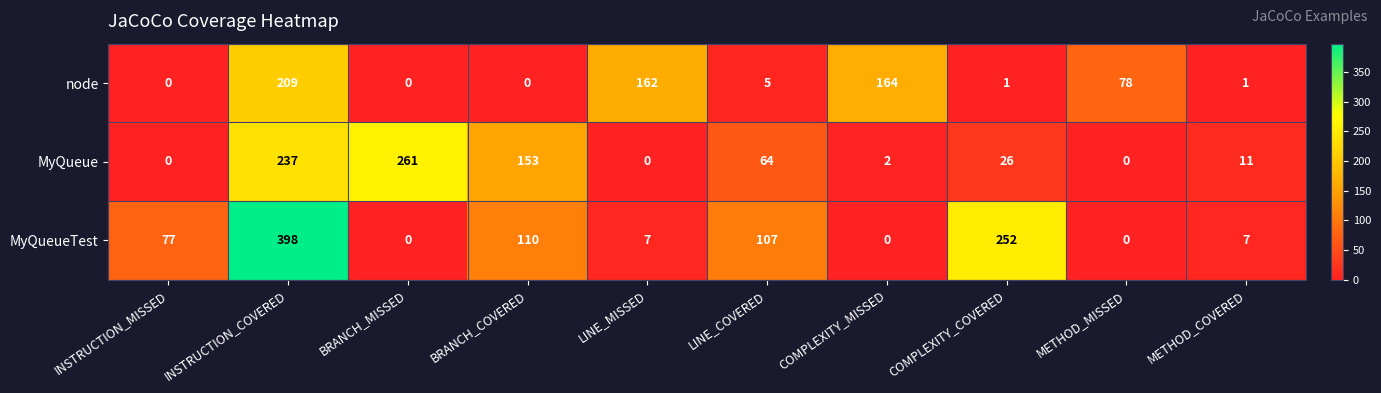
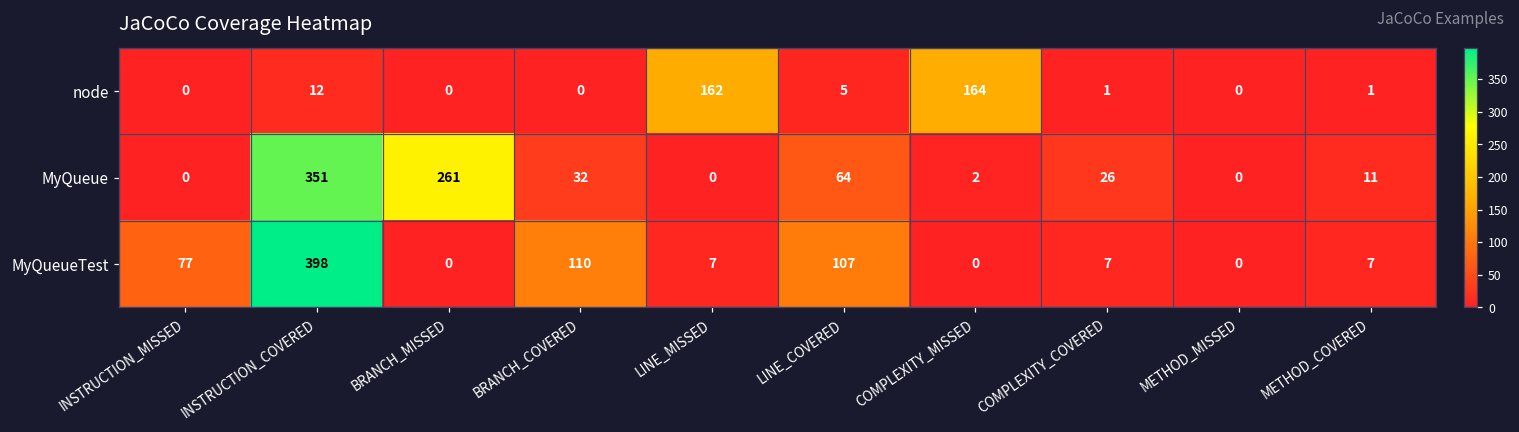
  {
    "node": {
      "INSTRUCTION_MISSED": 0,
-     "INSTRUCTION_COVERED": 209,
+     "INSTRUCTION_COVERED": 12,
      "BRANCH_MISSED": 0,
      "BRANCH_COVERED": 0,
      "LINE_MISSED": 162,
      "LINE_COVERED": 5,
      "COMPLEXITY_MISSED": 164,
      "COMPLEXITY_COVERED": 1,
-     "METHOD_MISSED": 78,
+     "METHOD_MISSED": 0,
      "METHOD_COVERED": 1
    },
    "MyQueue": {
      "INSTRUCTION_MISSED": 0,
-     "INSTRUCTION_COVERED": 237,
+     "INSTRUCTION_COVERED": 351,
      "BRANCH_MISSED": 261,
-     "BRANCH_COVERED": 153,
+     "BRANCH_COVERED": 32,
      "LINE_MISSED": 0,
      "LINE_COVERED": 64,
      "COMPLEXITY_MISSED": 2,
      "COMPLEXITY_COVERED": 26,
      "METHOD_MISSED": 0,
      "METHOD_COVERED": 11
    },
    "MyQueueTest": {
      "INSTRUCTION_MISSED": 77,
      "INSTRUCTION_COVERED": 398,
      "BRANCH_MISSED": 0,
      "BRANCH_COVERED": 110,
      "LINE_MISSED": 7,
      "LINE_COVERED": 107,
      "COMPLEXITY_MISSED": 0,
-     "COMPLEXITY_COVERED": 252,
+     "COMPLEXITY_COVERED": 7,
      "METHOD_MISSED": 0,
      "METHOD_COVERED": 7
    }
  }
